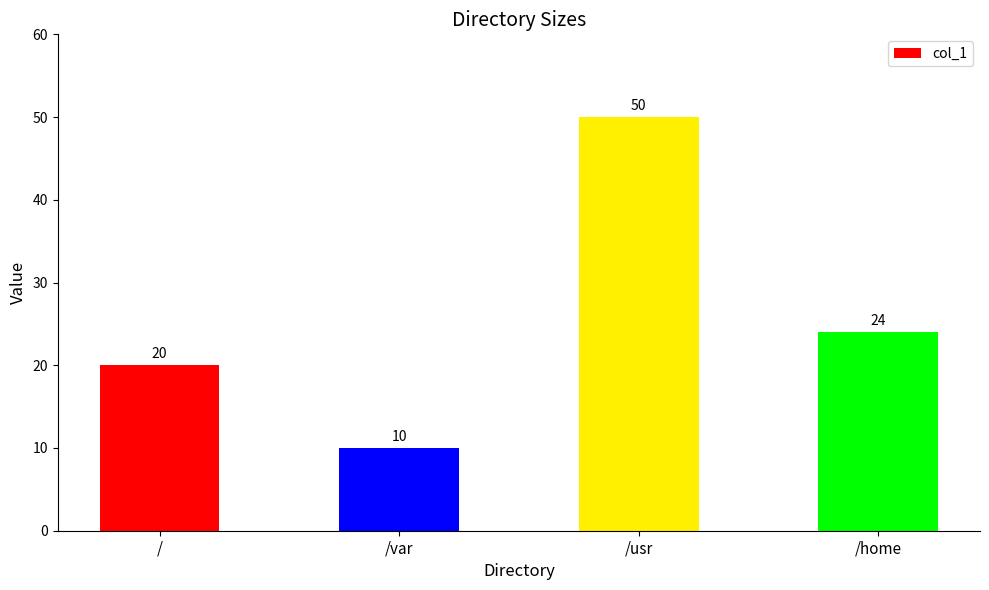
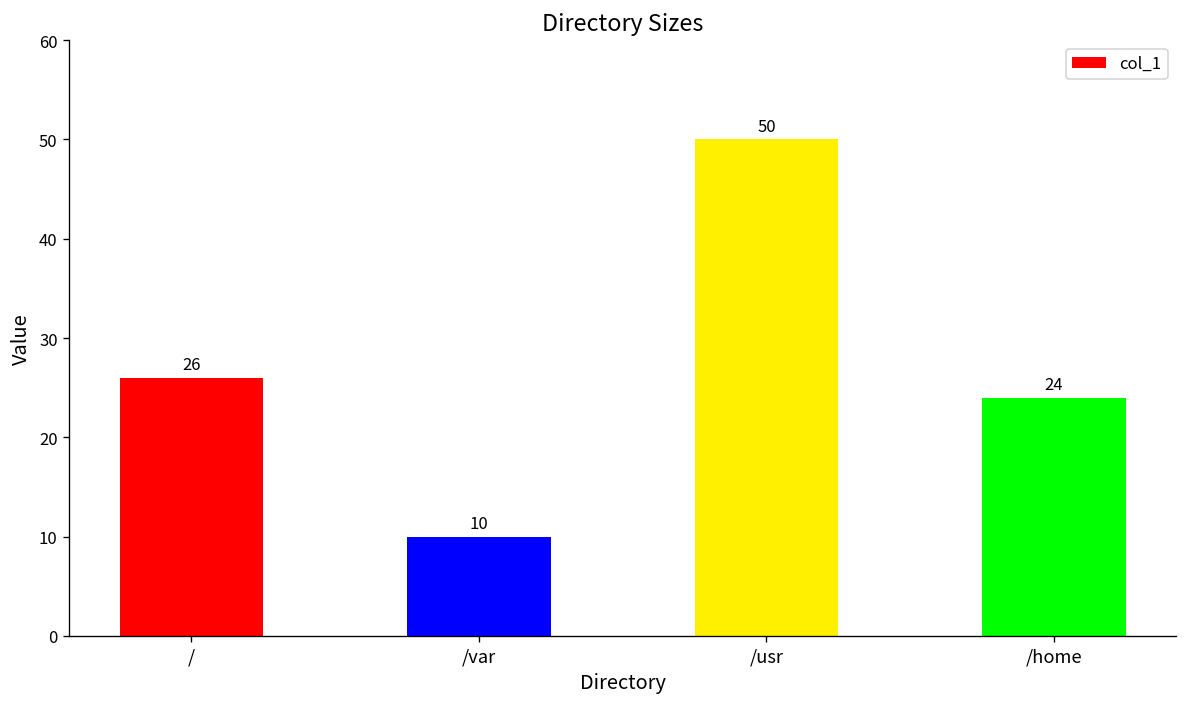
  {
-   "/": 20,
+   "/": 26,
    "/var": 10,
    "/usr": 50,
    "/home": 24
  }
